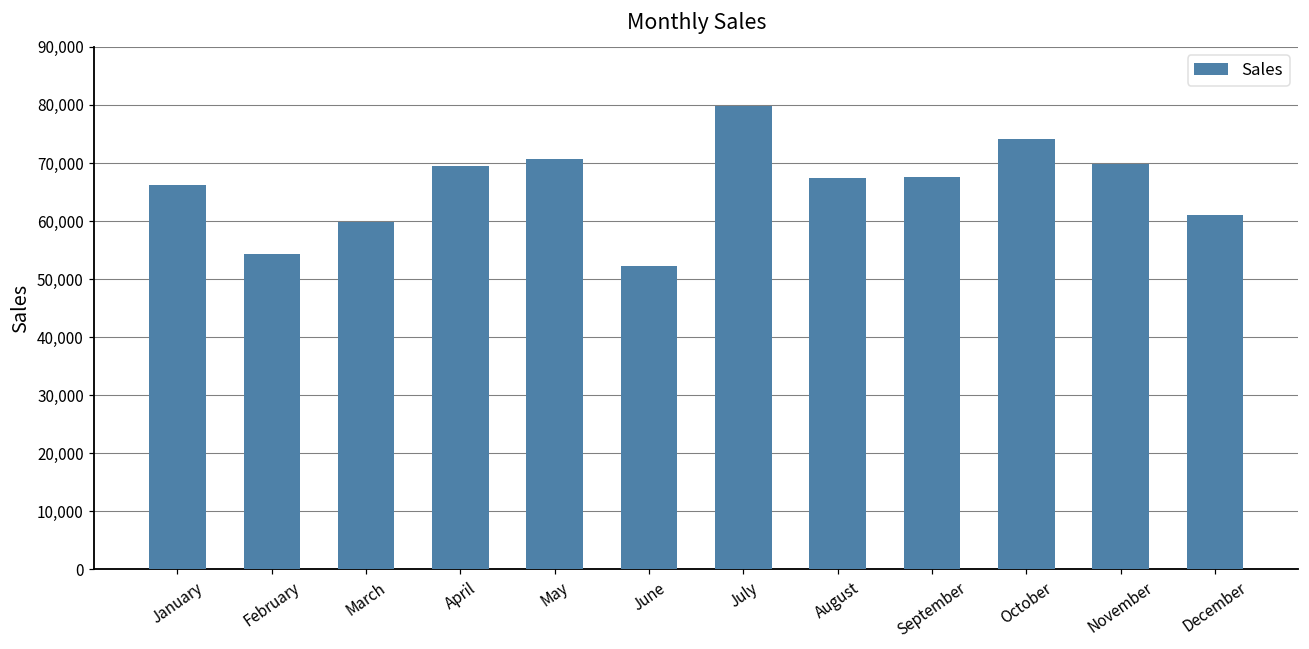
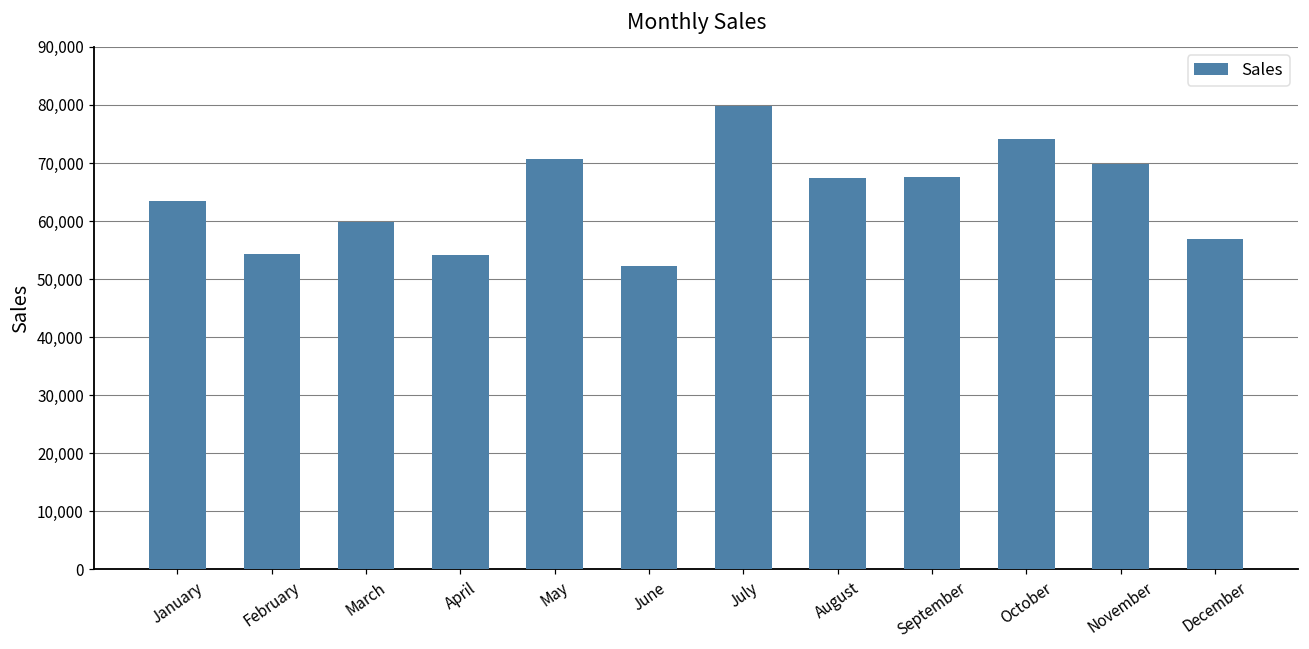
  {
-   "January": "66,000",
+   "January": "63,000",
    "February": "54,000",
    "March": "60,000",
-   "April": "69,000",
+   "April": "54,000",
    "May": "71,000",
    "June": "52,000",
    "July": "80,000",
    "August": "67,000",
    "September": "68,000",
    "October": "74,000",
    "November": "70,000",
-   "December": "61,000"
+   "December": "57,000"
  }
